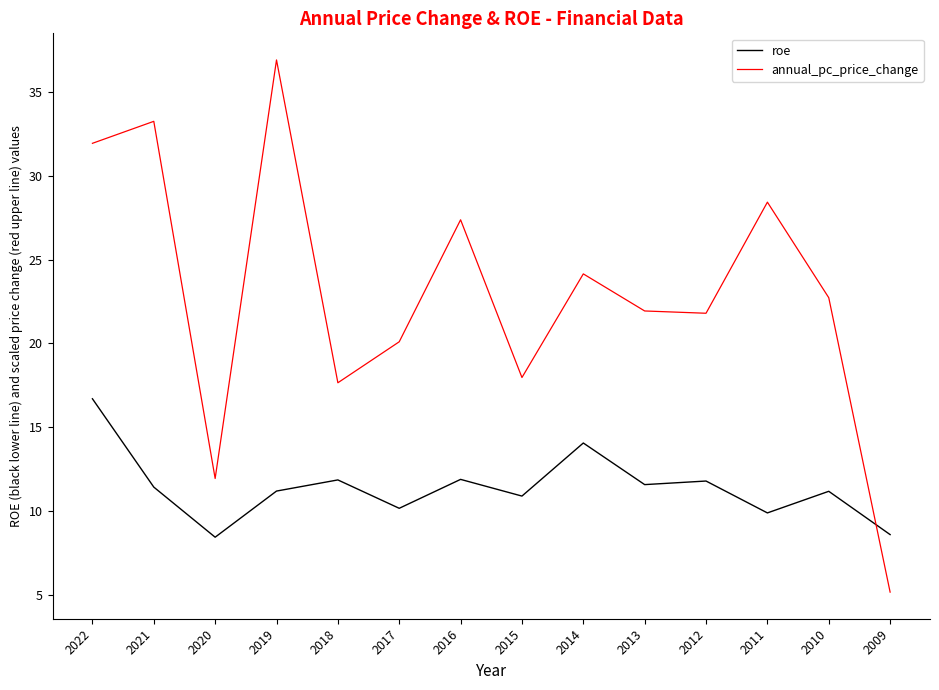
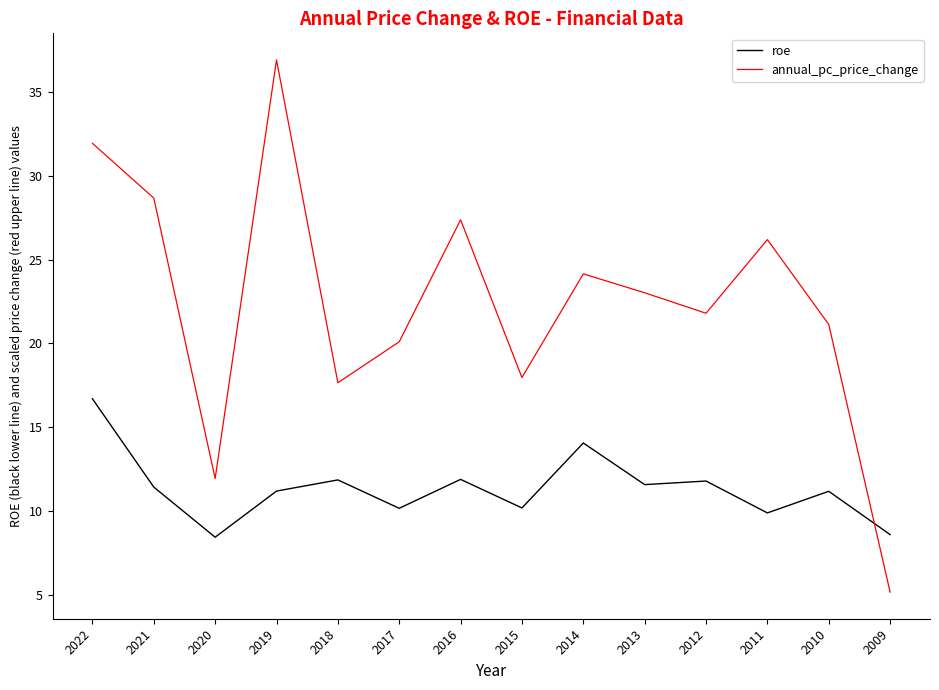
  {
    "roe": {
      "2022": 16.7,
      "2021": 11.4,
      "2020": 8.4,
      "2019": 11.2,
      "2018": 11.8,
      "2017": 10.2,
      "2016": 11.9,
-     "2015": 10.9,
+     "2015": 10.2,
      "2014": 14.0,
      "2013": 11.6,
      "2012": 11.8,
      "2011": 9.9,
      "2010": 11.2,
      "2009": 8.6
    },
    "annual_pc_price_change": {
      "2022": 31.9,
-     "2021": 33.3,
+     "2021": 28.7,
      "2020": 11.9,
      "2019": 36.9,
      "2018": 17.6,
      "2017": 20.1,
      "2016": 27.4,
      "2015": 18.0,
      "2014": 24.1,
-     "2013": 21.9,
+     "2013": 23.0,
      "2012": 21.8,
-     "2011": 28.4,
-     "2010": 22.7,
+     "2011": 26.2,
+     "2010": 21.1,
      "2009": 5.1
    }
  }
